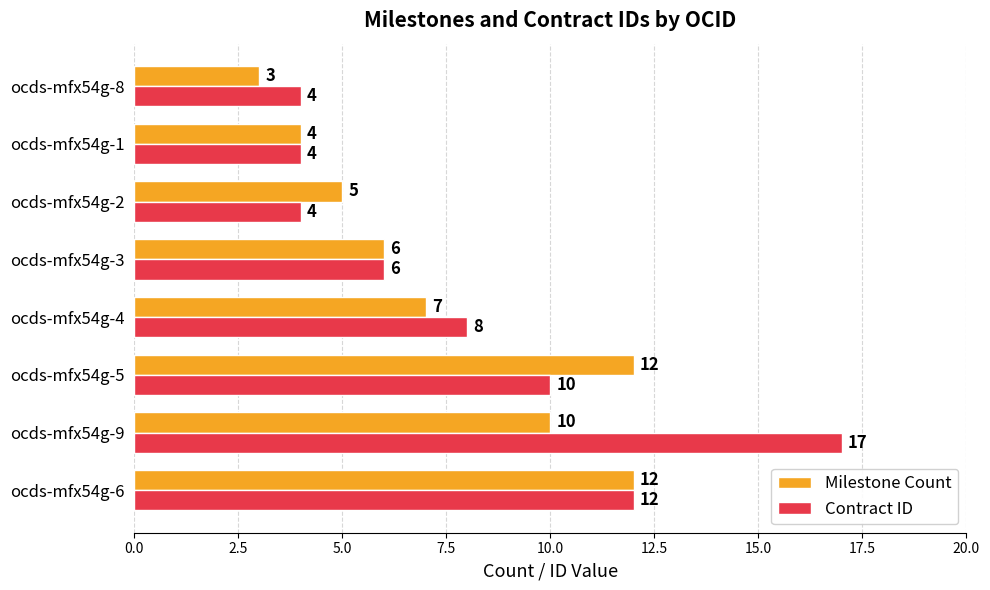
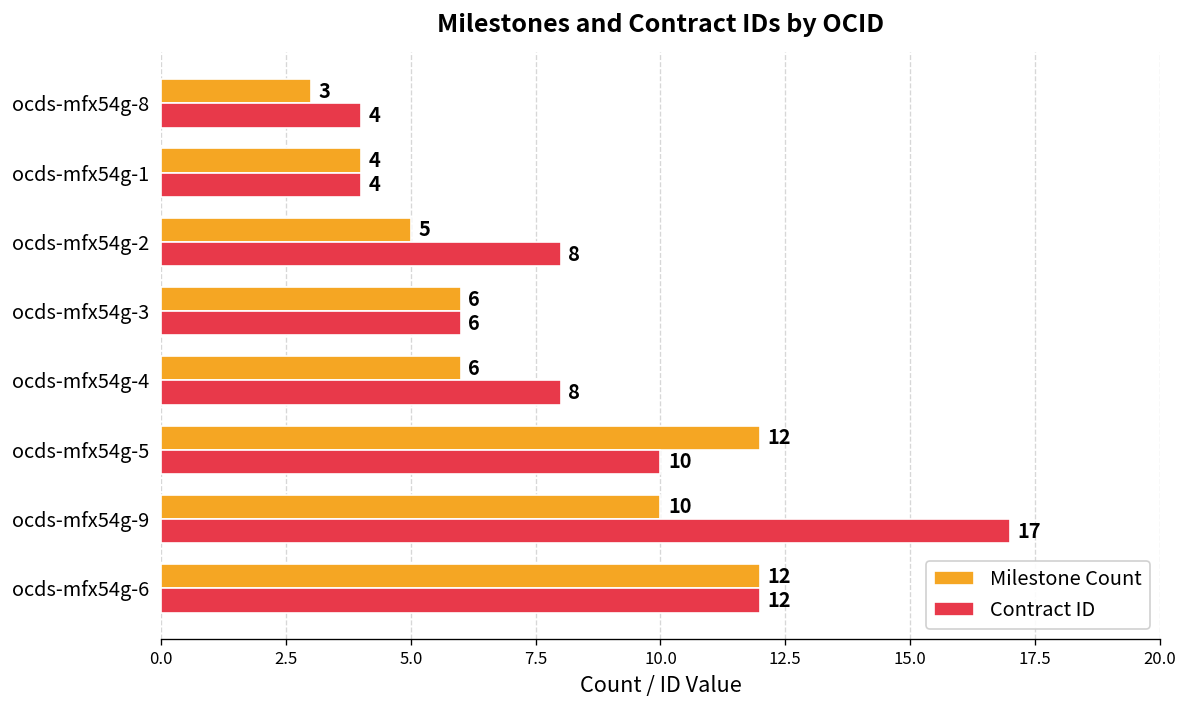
  {
    "Milestone Count": {
      "ocds-mfx54g-8": 3,
      "ocds-mfx54g-1": 4,
      "ocds-mfx54g-2": 5,
      "ocds-mfx54g-3": 6,
-     "ocds-mfx54g-4": 7,
+     "ocds-mfx54g-4": 6,
      "ocds-mfx54g-5": 12,
      "ocds-mfx54g-9": 10,
      "ocds-mfx54g-6": 12
    },
    "Contract ID": {
      "ocds-mfx54g-8": 4,
      "ocds-mfx54g-1": 4,
-     "ocds-mfx54g-2": 4,
+     "ocds-mfx54g-2": 8,
      "ocds-mfx54g-3": 6,
      "ocds-mfx54g-4": 8,
      "ocds-mfx54g-5": 10,
      "ocds-mfx54g-9": 17,
      "ocds-mfx54g-6": 12
    }
  }
